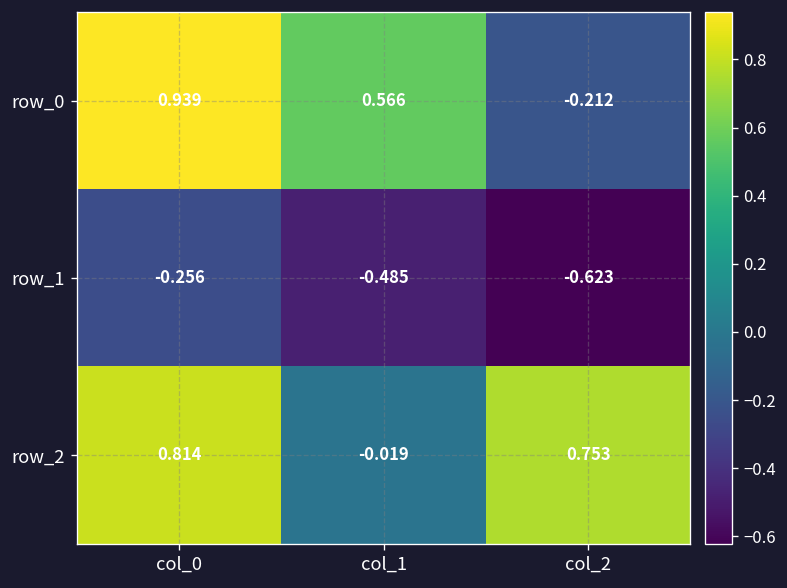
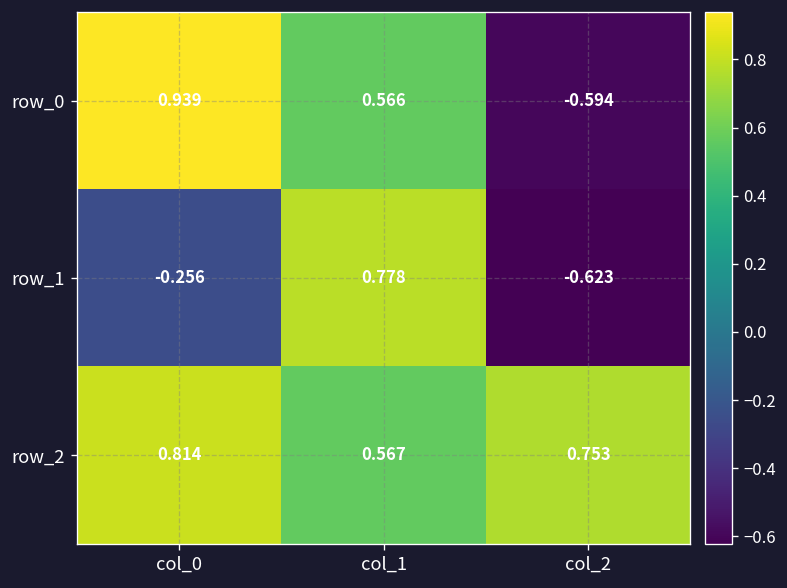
  {
    "row_0": {
      "col_0": 0.939,
      "col_1": 0.566,
-     "col_2": -0.212
+     "col_2": -0.594
    },
    "row_1": {
      "col_0": -0.256,
-     "col_1": -0.485,
+     "col_1": 0.778,
      "col_2": -0.623
    },
    "row_2": {
      "col_0": 0.814,
-     "col_1": -0.019,
+     "col_1": 0.567,
      "col_2": 0.753
    }
  }
